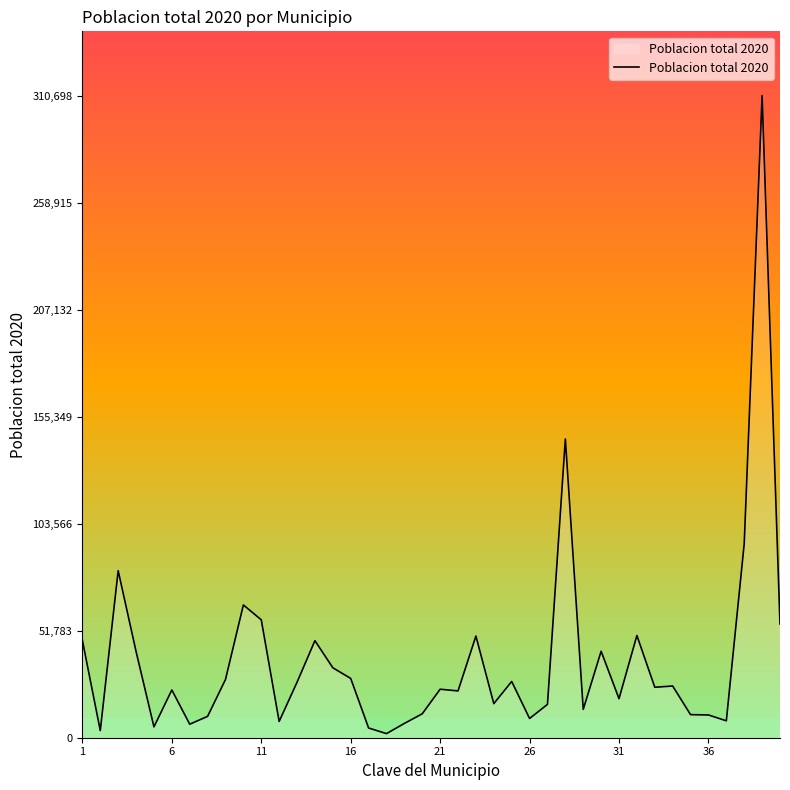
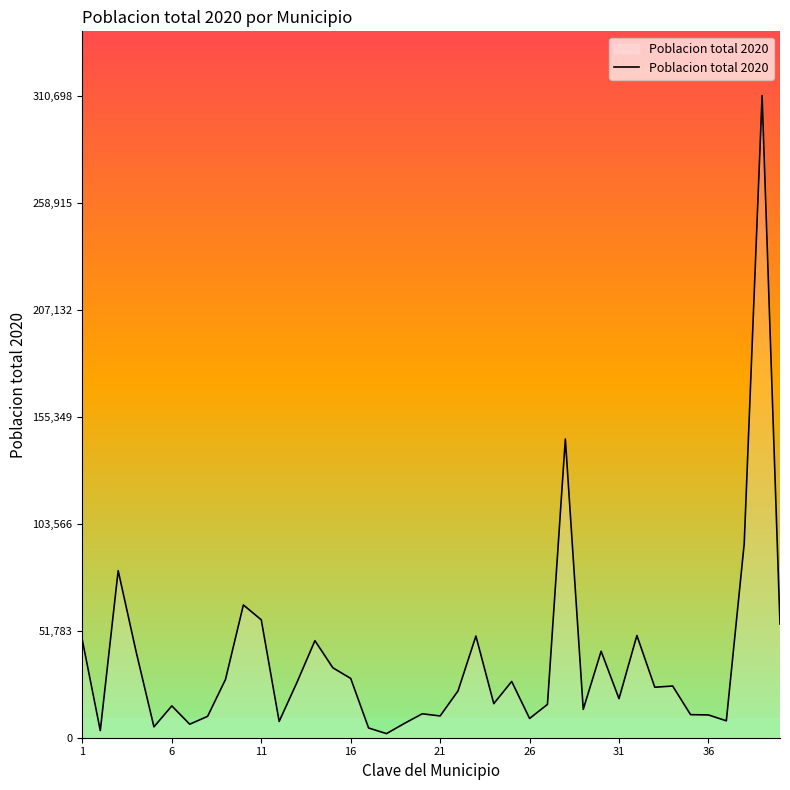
  {
    "1": "47,000",
-   "6": "23,000",
+   "6": "15,000",
    "11": "57,000",
    "16": "29,000",
-   "21": "23,000",
+   "21": "11,000",
    "31": "19,000",
    "36": "11,000"
  }
